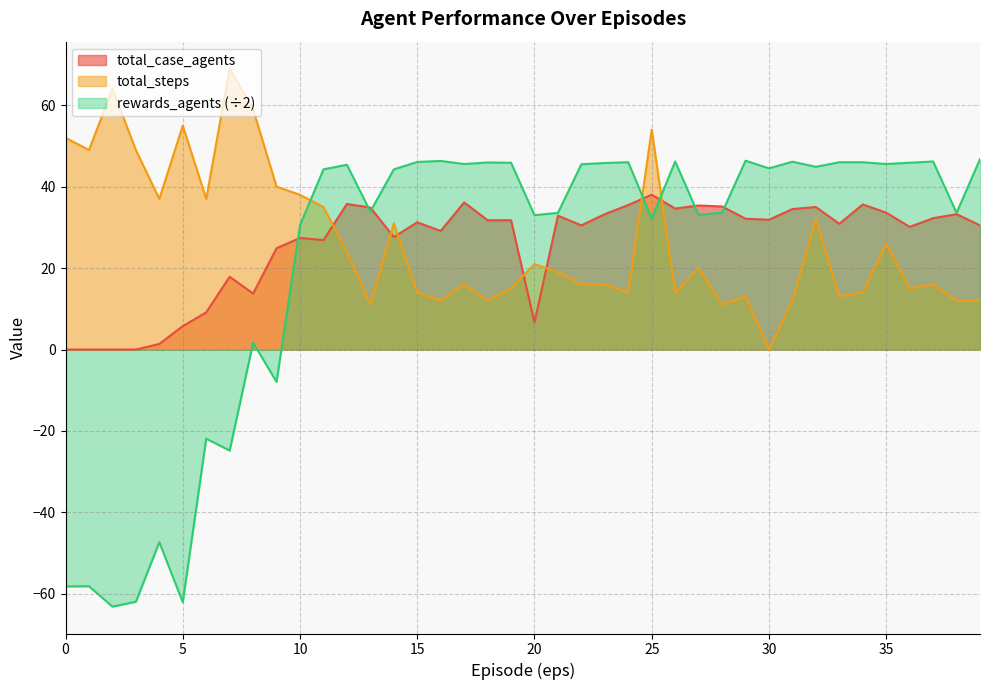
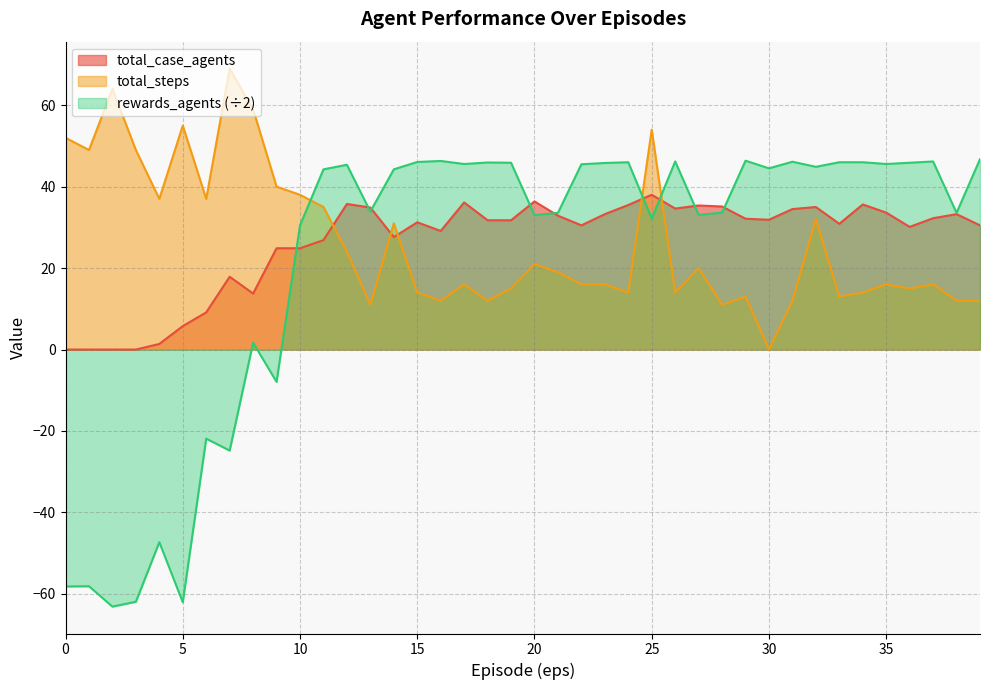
  {
    "total_case_agents": {
      "5": 6,
-     "10": 27,
+     "10": 25,
      "15": 31,
-     "20": 7,
+     "20": 36,
      "25": 38,
      "30": 32,
      "35": 34
    },
    "total_steps": {
      "0": 52,
      "5": 55,
      "10": 38,
      "15": 14,
      "20": 21,
      "25": 54,
      "30": 0,
-     "35": 26
+     "35": 16
    }
  }
